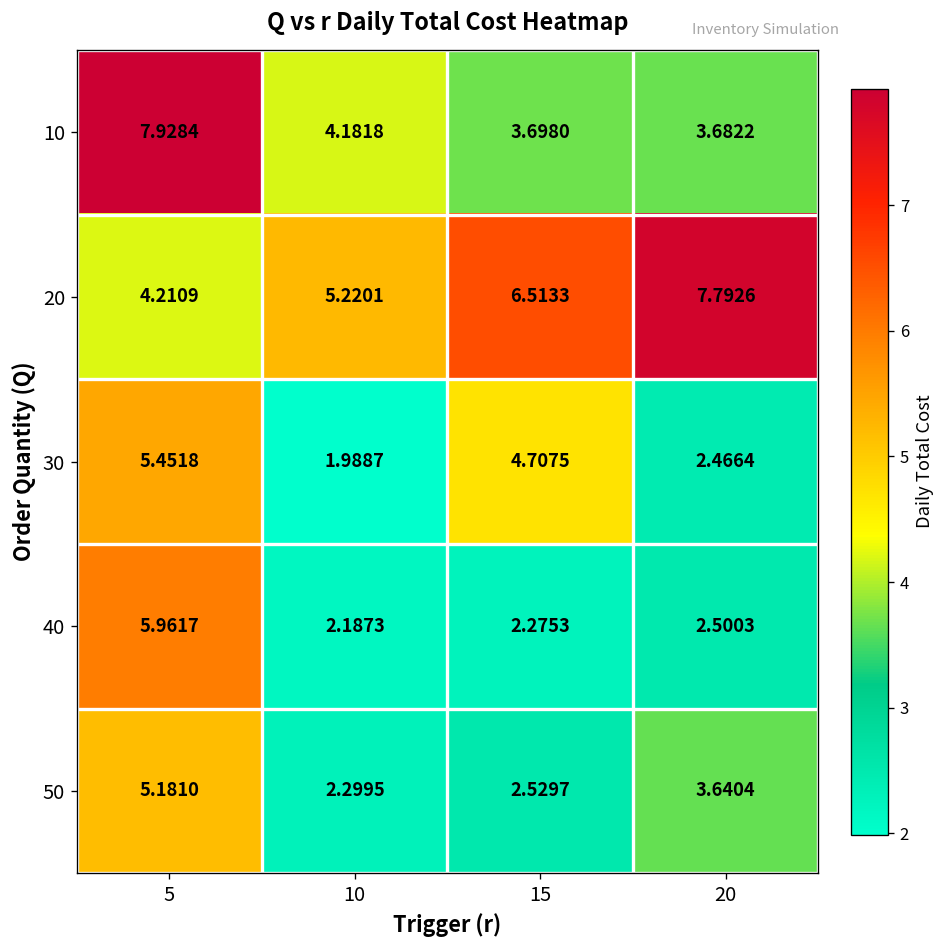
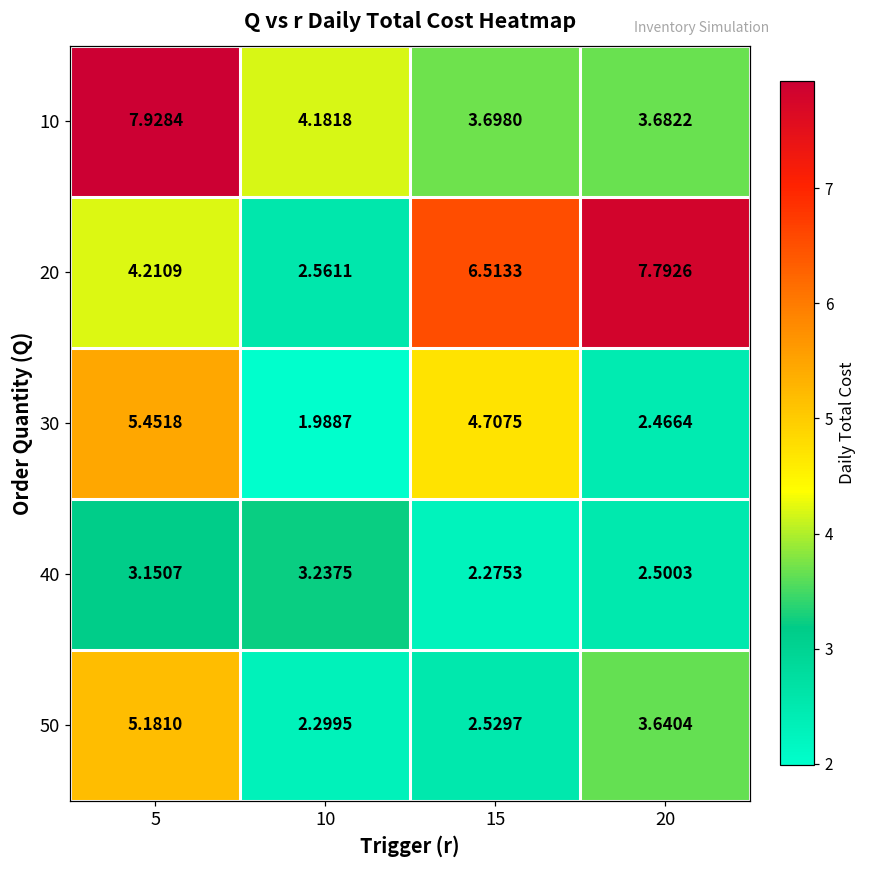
  {
    "10": {
      "5": 7.9284,
      "10": 4.1818,
      "15": 3.6980,
      "20": 3.6822
    },
    "20": {
      "5": 4.2109,
-     "10": 5.2201,
+     "10": 2.5611,
      "15": 6.5133,
      "20": 7.7926
    },
    "30": {
      "5": 5.4518,
      "10": 1.9887,
      "15": 4.7075,
      "20": 2.4664
    },
    "40": {
-     "5": 5.9617,
-     "10": 2.1873,
+     "5": 3.1507,
+     "10": 3.2375,
      "15": 2.2753,
      "20": 2.5003
    },
    "50": {
      "5": 5.1810,
      "10": 2.2995,
      "15": 2.5297,
      "20": 3.6404
    }
  }
